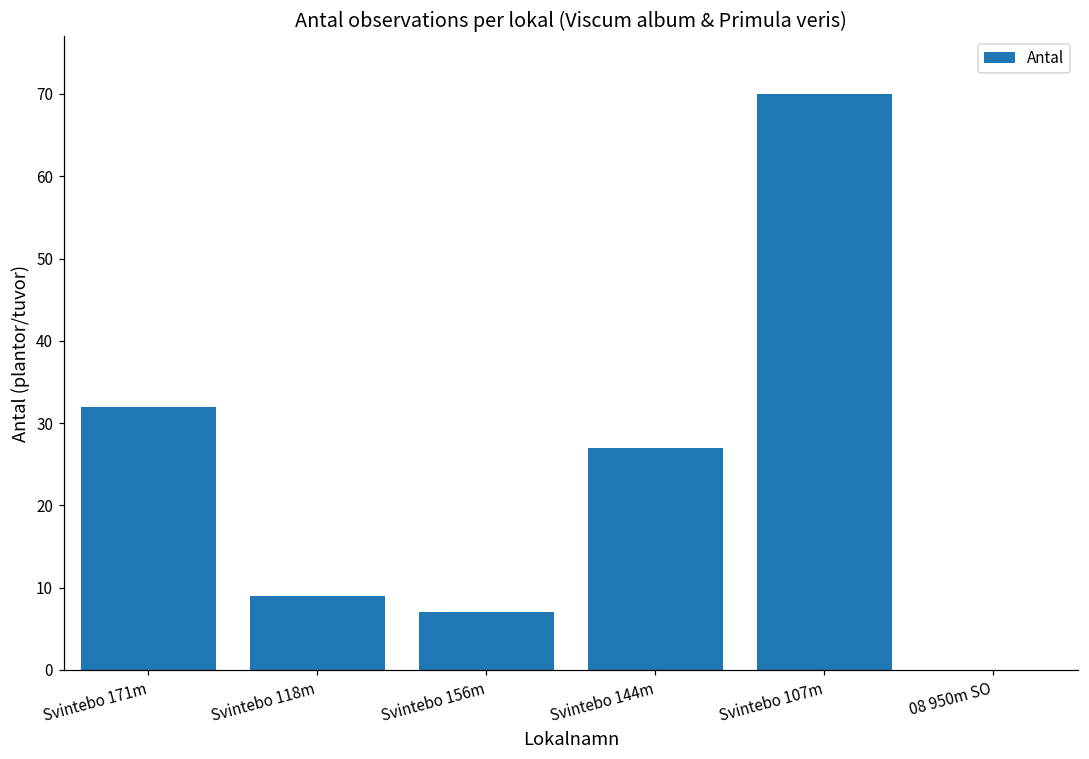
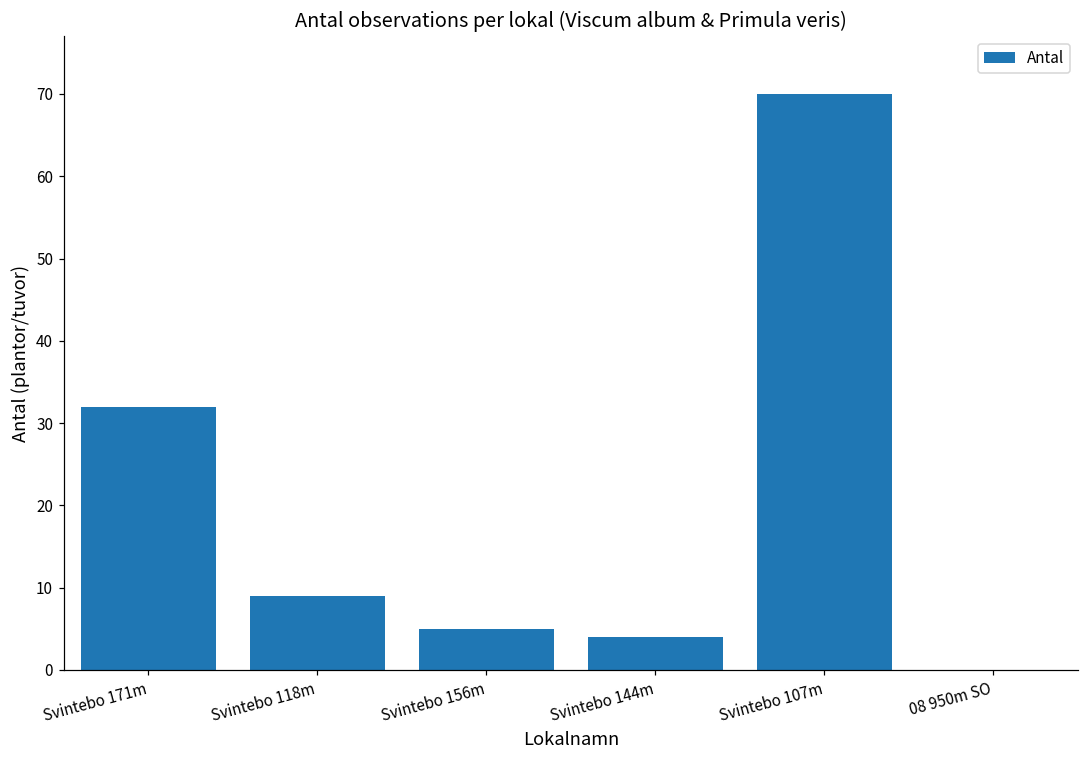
  {
    "Svintebo 171m": 32,
    "Svintebo 118m": 9,
-   "Svintebo 156m": 7,
-   "Svintebo 144m": 27,
+   "Svintebo 156m": 5,
+   "Svintebo 144m": 4,
    "Svintebo 107m": 70,
    "08 950m SO": 0
  }
